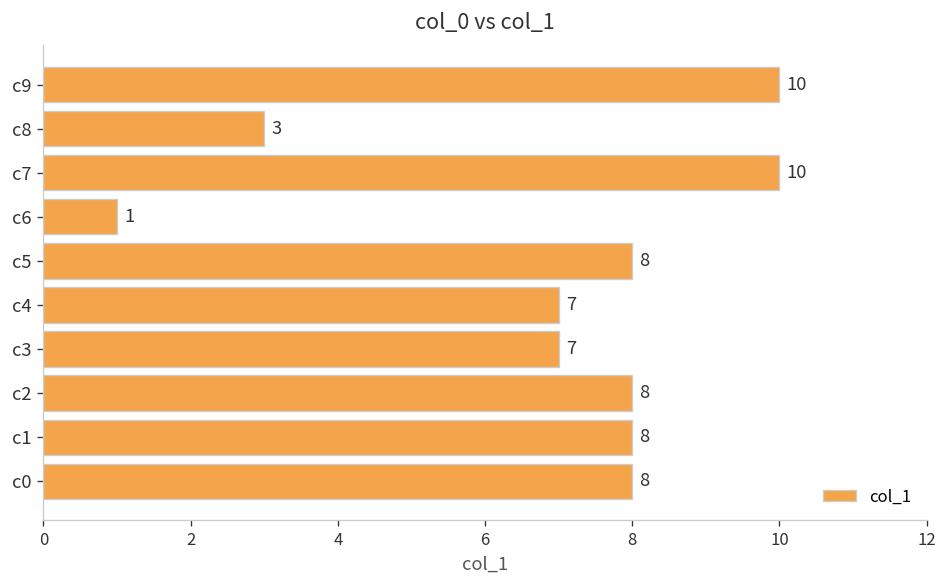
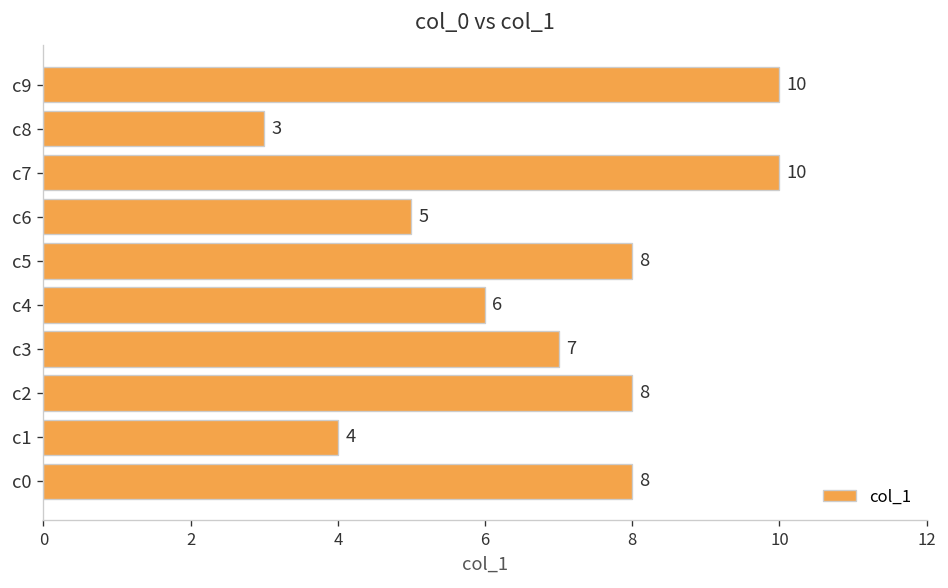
  {
    "c9": 10,
    "c8": 3,
    "c7": 10,
-   "c6": 1,
+   "c6": 5,
    "c5": 8,
-   "c4": 7,
+   "c4": 6,
    "c3": 7,
    "c2": 8,
-   "c1": 8,
+   "c1": 4,
    "c0": 8
  }
